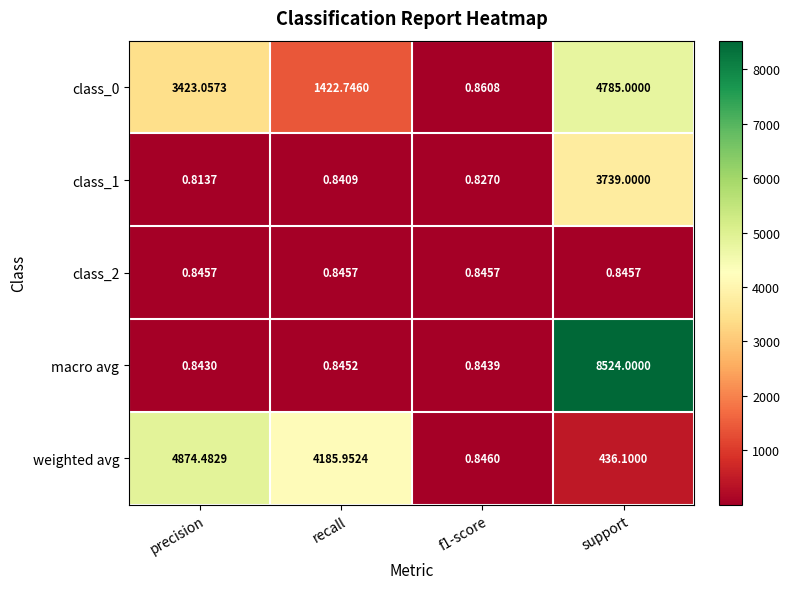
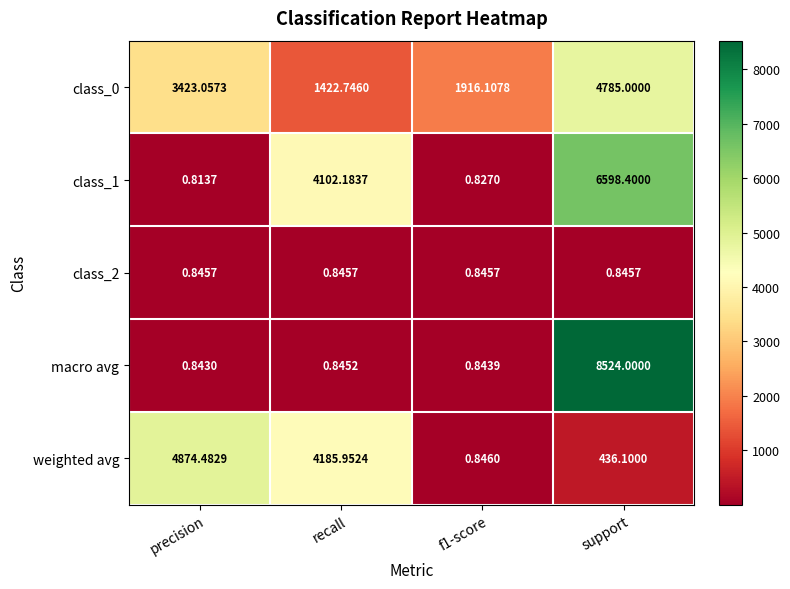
  {
    "class_0": {
      "precision": 3423.0573,
      "recall": 1422.7460,
-     "f1-score": 0.8608,
+     "f1-score": 1916.1078,
      "support": 4785.0000
    },
    "class_1": {
      "precision": 0.8137,
-     "recall": 0.8409,
+     "recall": 4102.1837,
      "f1-score": 0.8270,
-     "support": 3739.0000
+     "support": 6598.4000
    },
    "class_2": {
      "precision": 0.8457,
      "recall": 0.8457,
      "f1-score": 0.8457,
      "support": 0.8457
    },
    "macro avg": {
      "precision": 0.8430,
      "recall": 0.8452,
      "f1-score": 0.8439,
      "support": 8524.0000
    },
    "weighted avg": {
      "precision": 4874.4829,
      "recall": 4185.9524,
      "f1-score": 0.8460,
      "support": 436.1000
    }
  }
